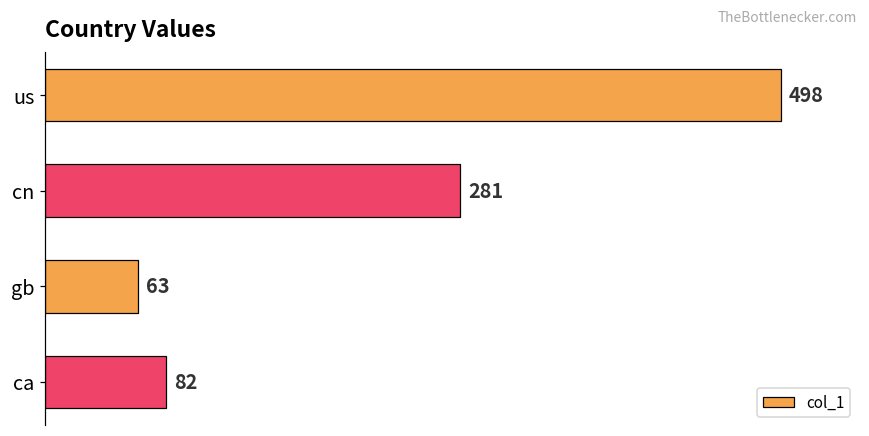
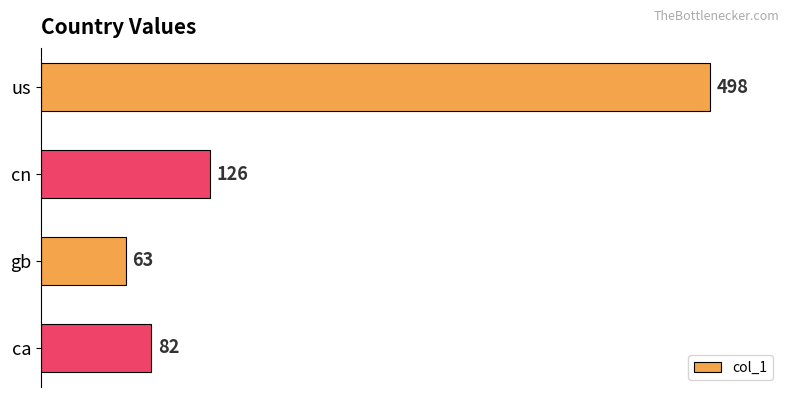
  {
    "us": 498,
-   "cn": 281,
+   "cn": 126,
    "gb": 63,
    "ca": 82
  }
